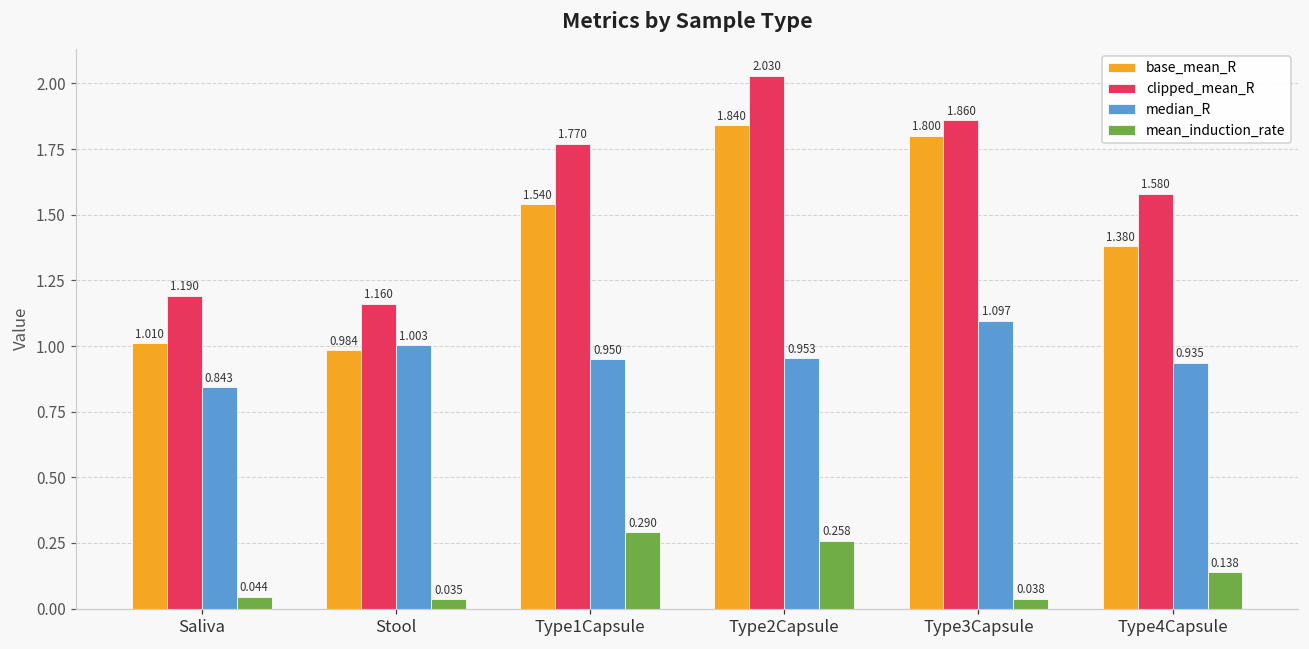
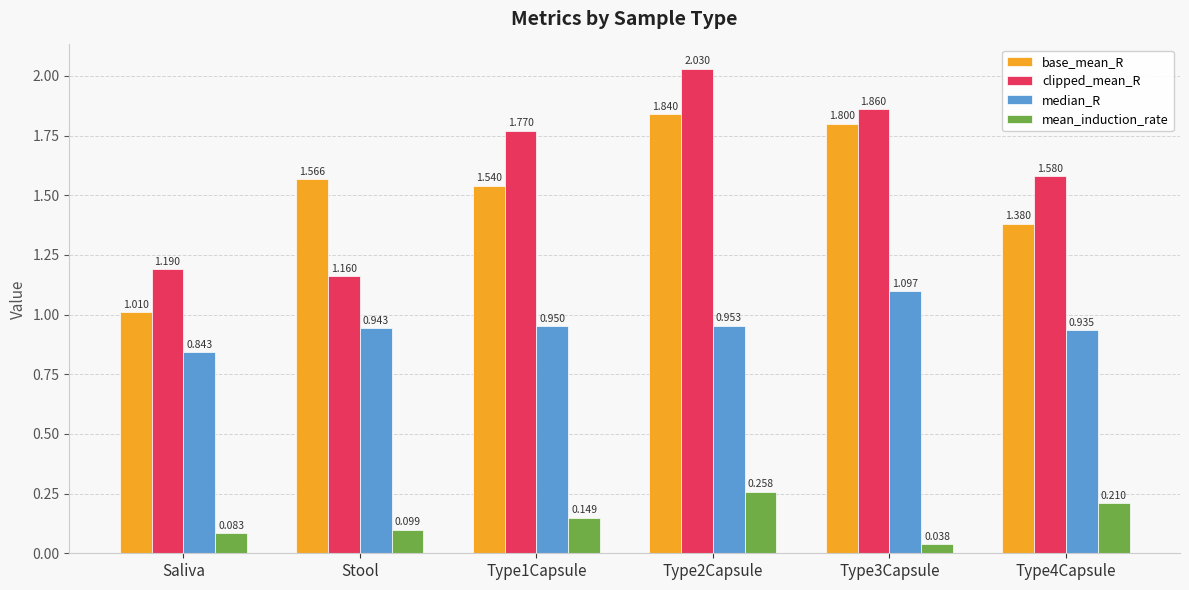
  {
    "base_mean_R": {
      "Saliva": 1.010,
-     "Stool": 0.984,
+     "Stool": 1.566,
      "Type1Capsule": 1.540,
      "Type2Capsule": 1.840,
      "Type3Capsule": 1.800,
      "Type4Capsule": 1.380
    },
    "clipped_mean_R": {
      "Saliva": 1.190,
      "Stool": 1.160,
      "Type1Capsule": 1.770,
      "Type2Capsule": 2.030,
      "Type3Capsule": 1.860,
      "Type4Capsule": 1.580
    },
    "median_R": {
      "Saliva": 0.843,
-     "Stool": 1.003,
+     "Stool": 0.943,
      "Type1Capsule": 0.950,
      "Type2Capsule": 0.953,
      "Type3Capsule": 1.097,
      "Type4Capsule": 0.935
    },
    "mean_induction_rate": {
-     "Saliva": 0.044,
-     "Stool": 0.035,
-     "Type1Capsule": 0.290,
+     "Saliva": 0.083,
+     "Stool": 0.099,
+     "Type1Capsule": 0.149,
      "Type2Capsule": 0.258,
      "Type3Capsule": 0.038,
-     "Type4Capsule": 0.138
+     "Type4Capsule": 0.210
    }
  }
